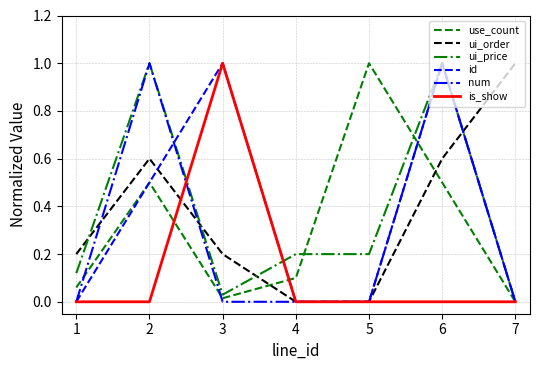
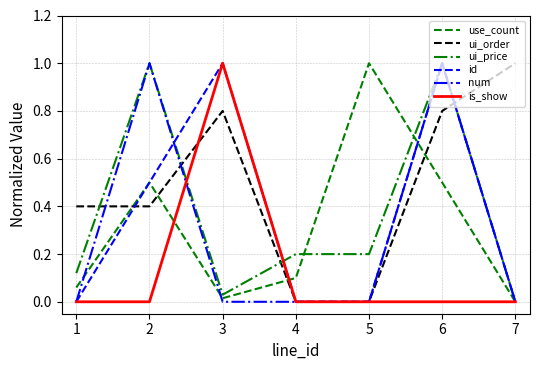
  {
    "ui_order": {
-     "1": 0.20,
-     "2": 0.60,
-     "3": 0.20,
-     "6": 0.60
+     "1": 0.40,
+     "2": 0.40,
+     "3": 0.80,
+     "6": 0.80
    },
    "is_show": {
      "2": 0.00,
      "6": 0.00
    }
  }
